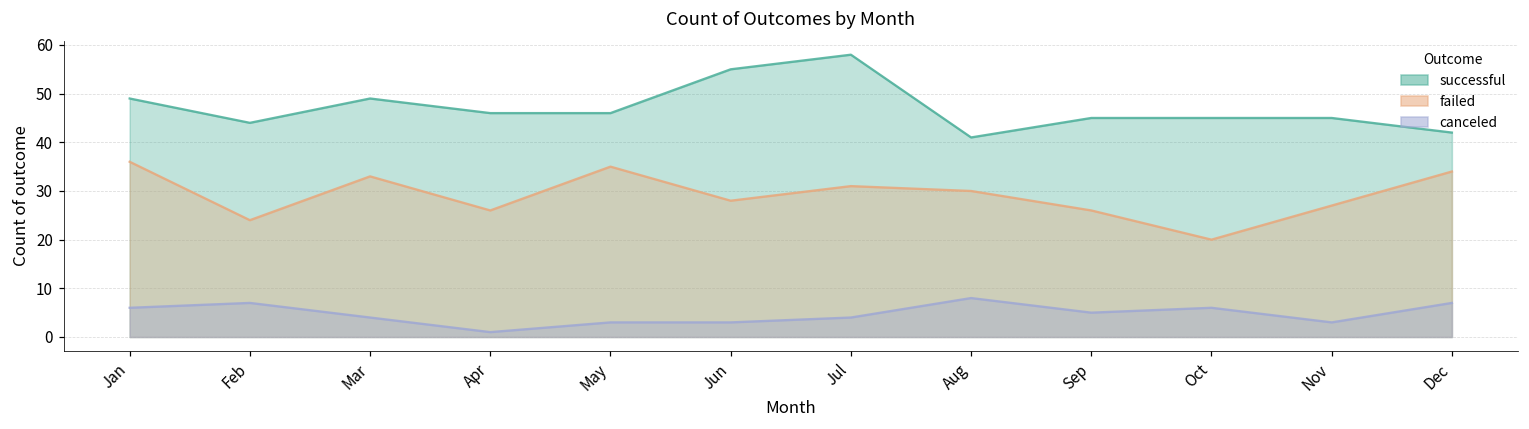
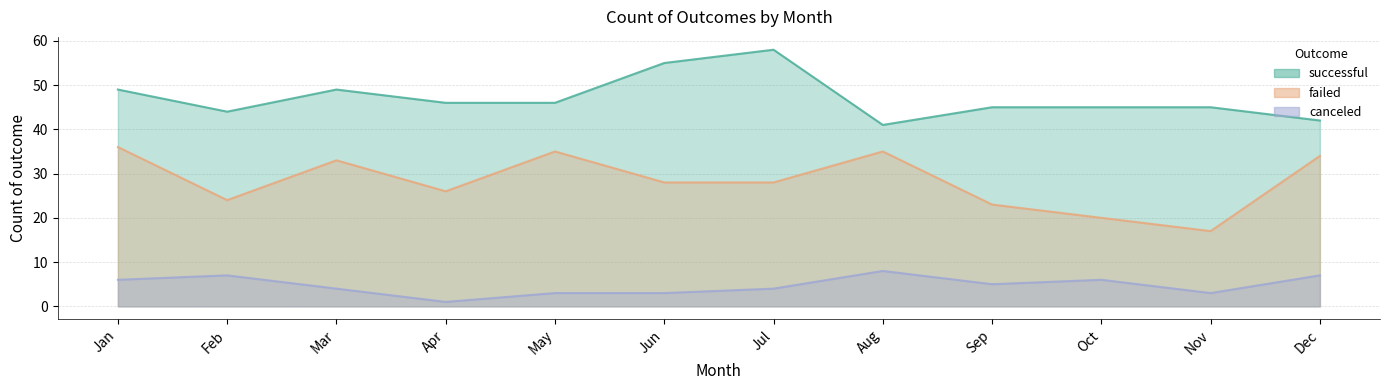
  {
    "failed": {
      "Jan": 36,
      "Feb": 24,
      "Mar": 33,
      "Apr": 26,
      "May": 35,
      "Jun": 28,
-     "Jul": 31,
-     "Aug": 30,
-     "Sep": 26,
+     "Jul": 28,
+     "Aug": 35,
+     "Sep": 23,
      "Oct": 20,
-     "Nov": 27,
+     "Nov": 17,
      "Dec": 34
    }
  }
